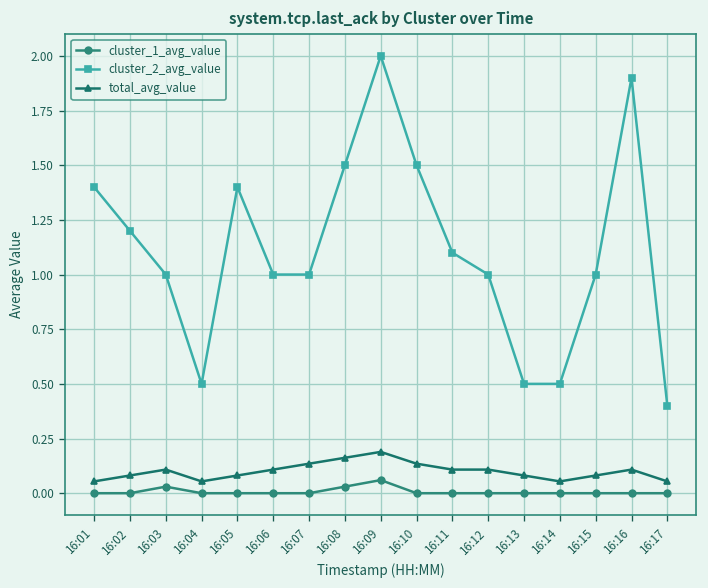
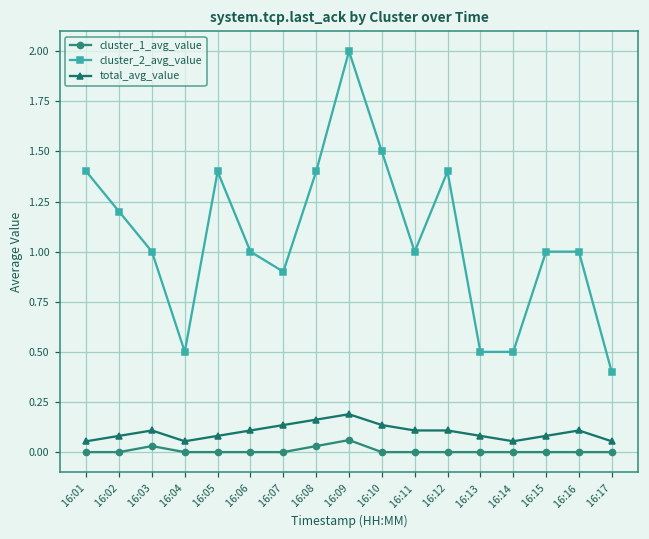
  {
    "cluster_2_avg_value": {
      "16:01": 1.4,
      "16:02": 1.2,
      "16:03": 1.0,
      "16:04": 0.5,
      "16:05": 1.4,
      "16:06": 1.0,
-     "16:07": 1.0,
-     "16:08": 1.5,
+     "16:07": 0.9,
+     "16:08": 1.4,
      "16:09": 2.0,
      "16:10": 1.5,
-     "16:11": 1.1,
-     "16:12": 1.0,
+     "16:11": 1.0,
+     "16:12": 1.4,
      "16:13": 0.5,
      "16:14": 0.5,
      "16:15": 1.0,
-     "16:16": 1.9,
+     "16:16": 1.0,
      "16:17": 0.4
    }
  }
